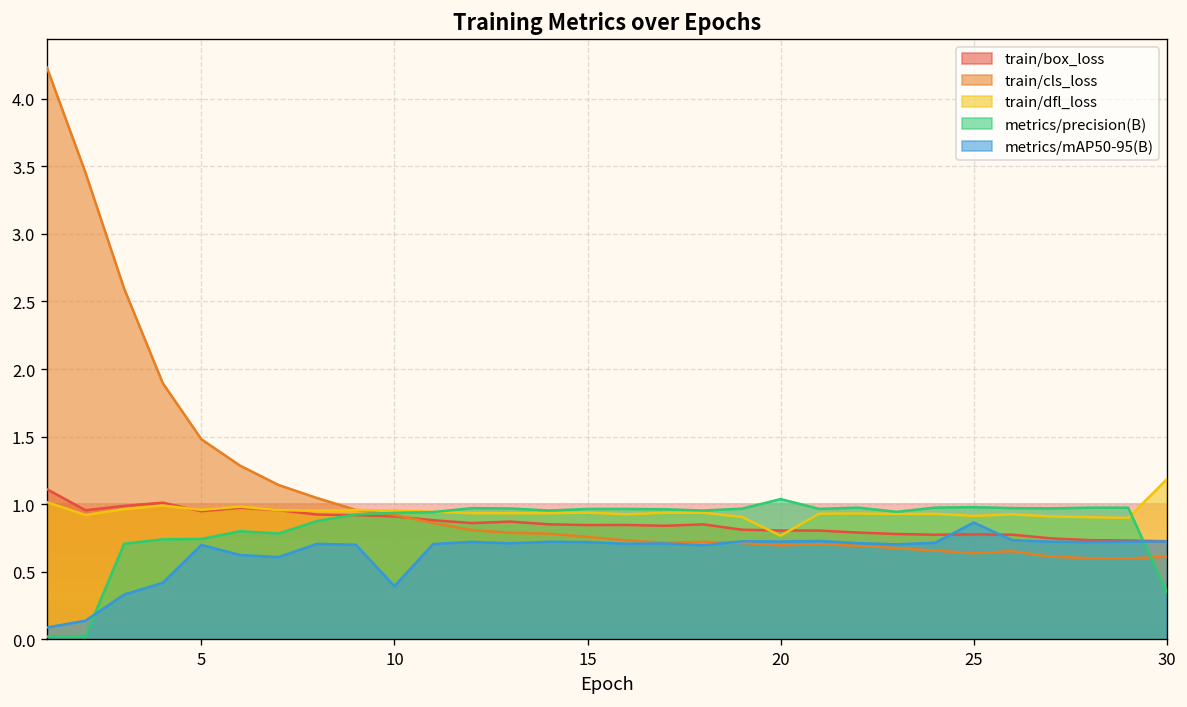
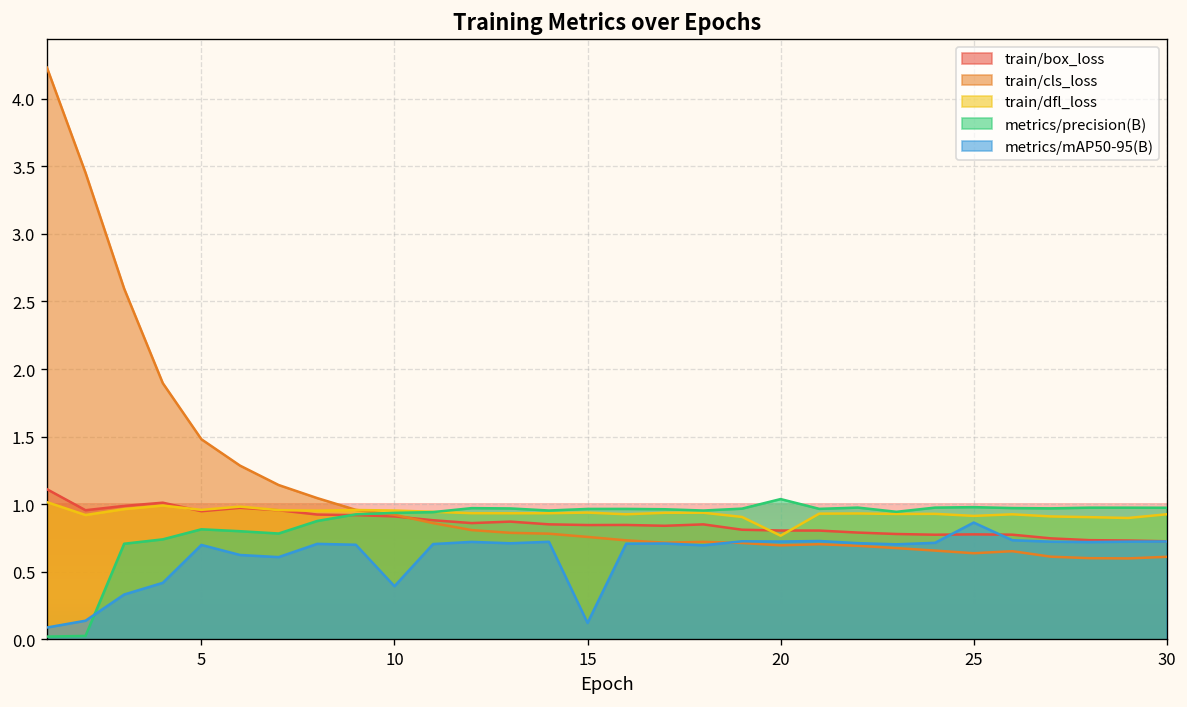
  {
    "train/dfl_loss": {
      "15": 0.94,
      "20": 0.77,
      "25": 0.91,
-     "30": 1.18
+     "30": 0.93
    },
    "metrics/precision(B)": {
-     "5": 0.74,
+     "5": 0.81,
      "15": 0.97,
      "20": 1.04,
      "25": 0.98,
-     "30": 0.35
+     "30": 0.97
    },
    "metrics/mAP50-95(B)": {
      "5": 0.70,
      "10": 0.39,
-     "15": 0.72,
+     "15": 0.12,
      "20": 0.72,
      "25": 0.86
    }
  }
